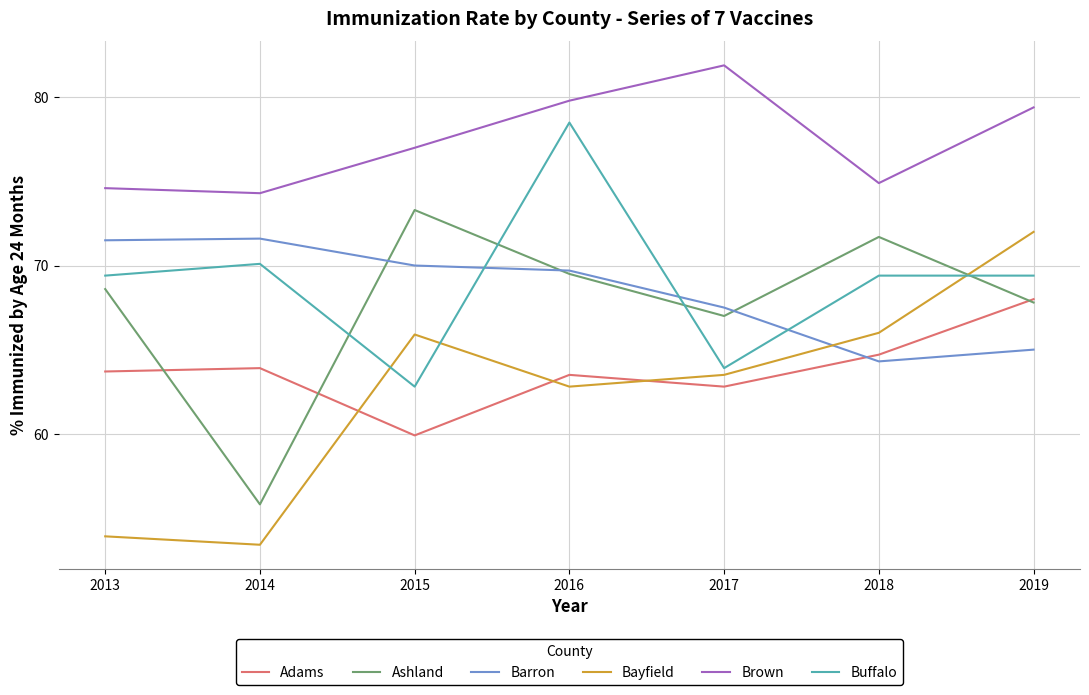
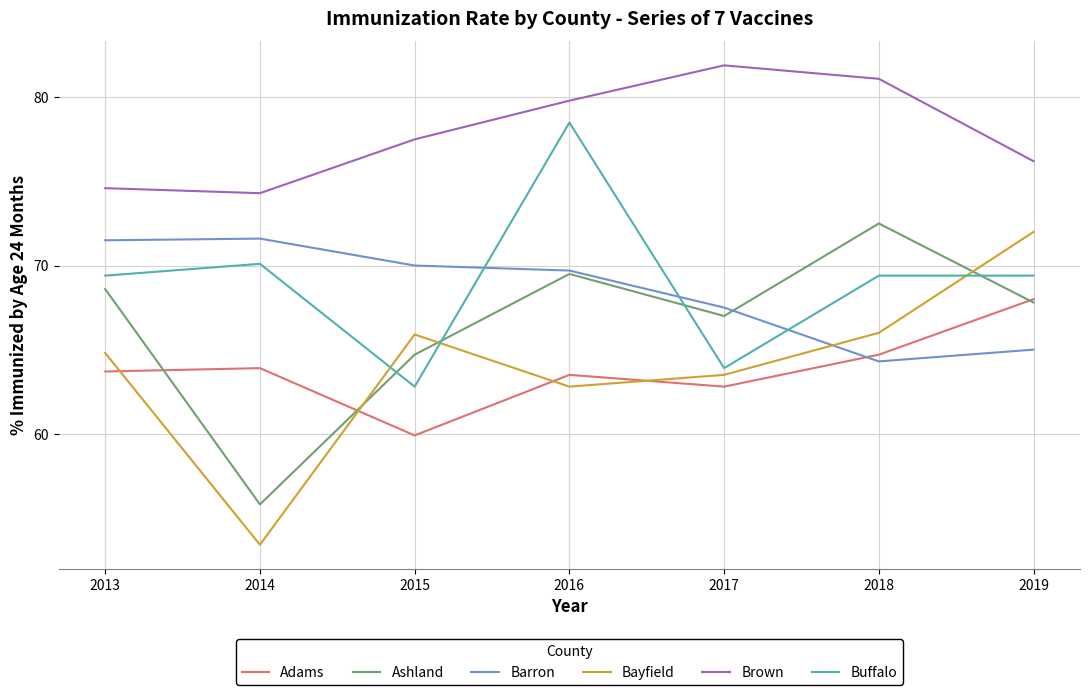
  {
    "Adams": {
      "2013": 63.7,
      "2014": 63.9,
      "2015": 59.9,
      "2016": 63.5,
      "2017": 62.8,
      "2018": 64.7,
      "2019": 68.0
    },
    "Ashland": {
      "2013": 68.6,
      "2014": 55.8,
-     "2015": 73.3,
+     "2015": 64.7,
      "2016": 69.5,
      "2017": 67.0,
-     "2018": 71.7,
+     "2018": 72.5,
      "2019": 67.8
    },
    "Bayfield": {
-     "2013": 53.9,
+     "2013": 64.8,
      "2014": 53.4,
      "2015": 65.9,
      "2016": 62.8,
      "2017": 63.5,
      "2018": 66.0,
      "2019": 72.0
    },
    "Brown": {
      "2013": 74.6,
      "2014": 74.3,
-     "2015": 77.0,
+     "2015": 77.5,
      "2016": 79.8,
      "2017": 81.9,
-     "2018": 74.9,
-     "2019": 79.4
+     "2018": 81.1,
+     "2019": 76.2
    }
  }
